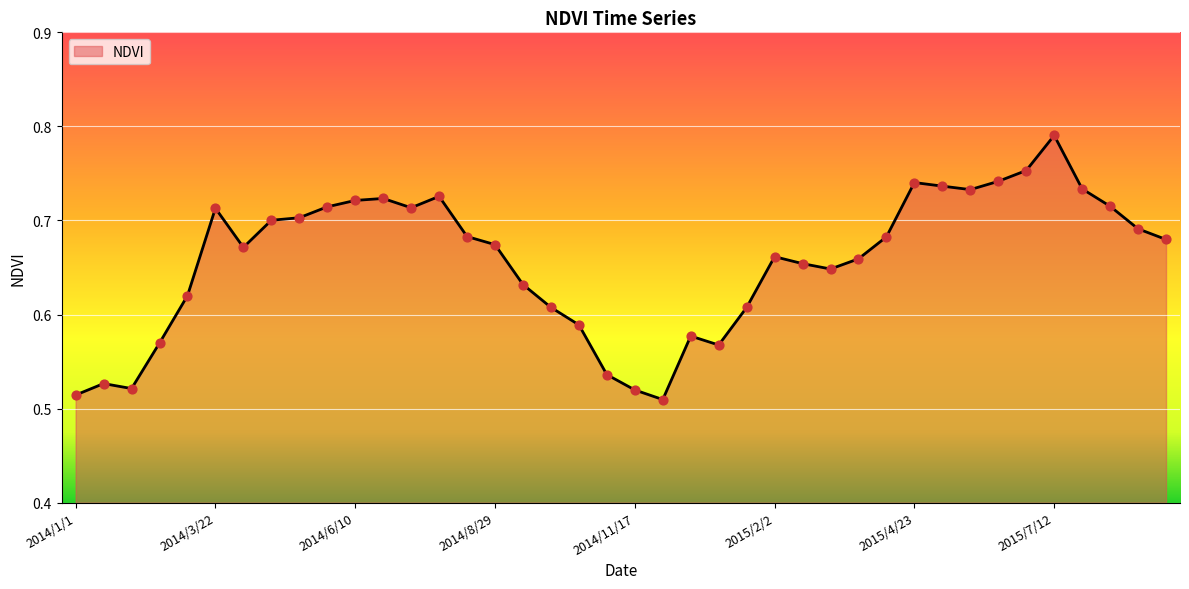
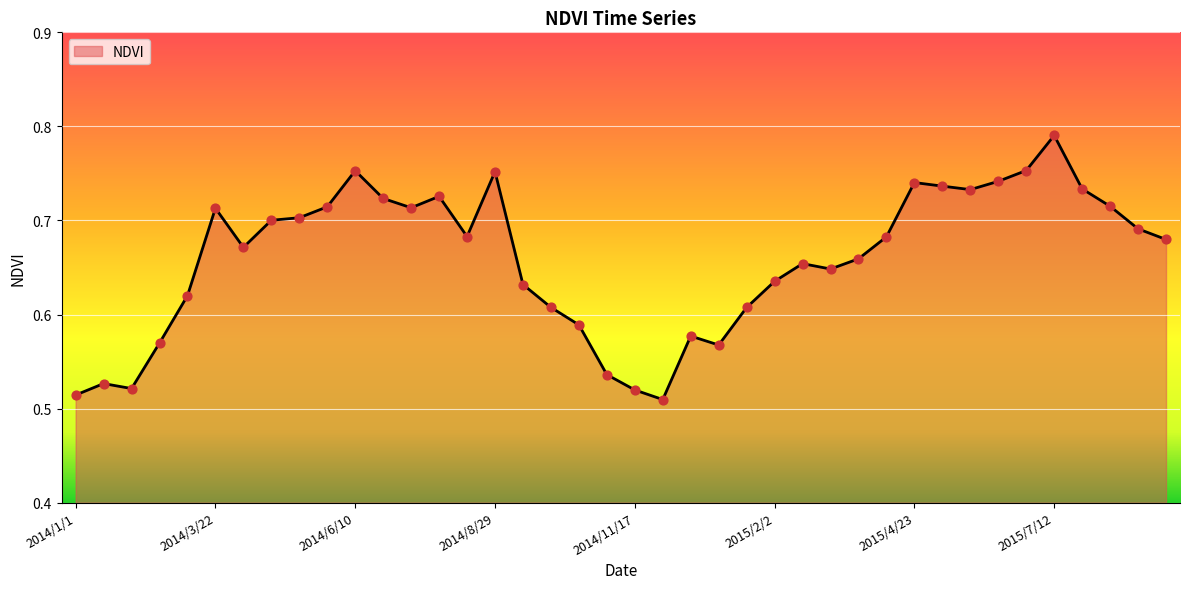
  {
    "2014/1/1": 0.51,
    "2014/3/22": 0.71,
-   "2014/6/10": 0.72,
-   "2014/8/29": 0.67,
+   "2014/6/10": 0.75,
+   "2014/8/29": 0.75,
    "2014/11/17": 0.52,
-   "2015/2/2": 0.66,
+   "2015/2/2": 0.64,
    "2015/4/23": 0.74,
    "2015/7/12": 0.79
  }
